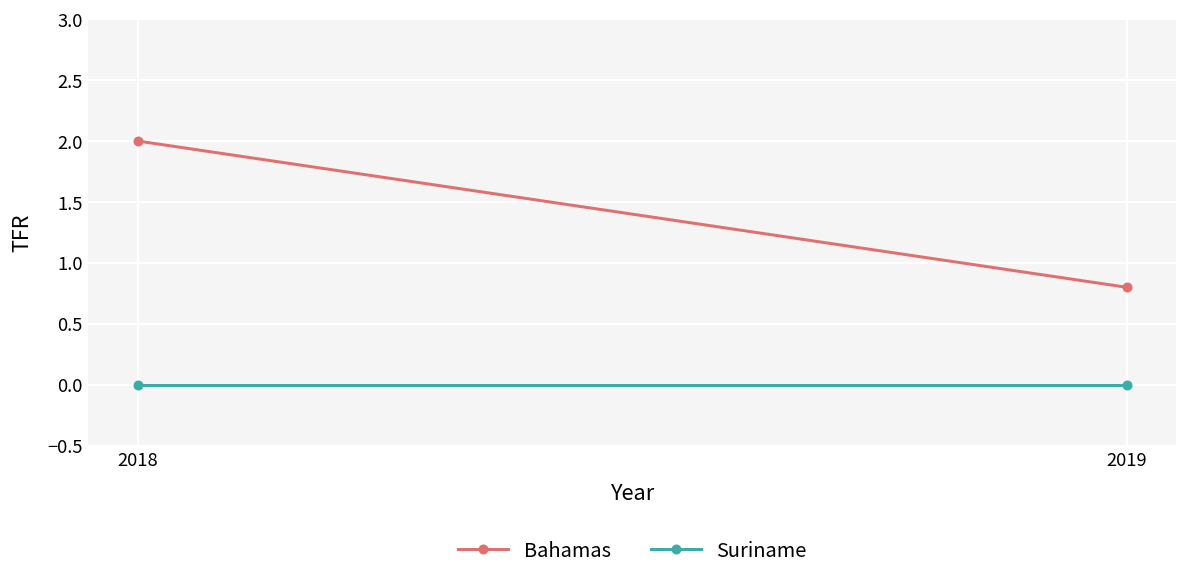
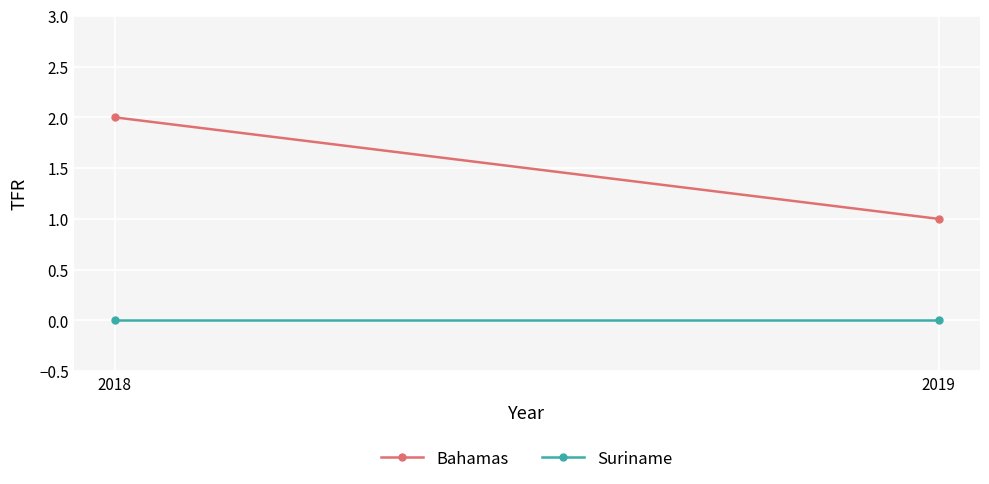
  {
    "Bahamas": {
      "2018": 2.0,
-     "2019": 0.8
+     "2019": 1.0
    },
    "Suriname": {
      "2018": 0.0,
      "2019": 0.0
    }
  }
